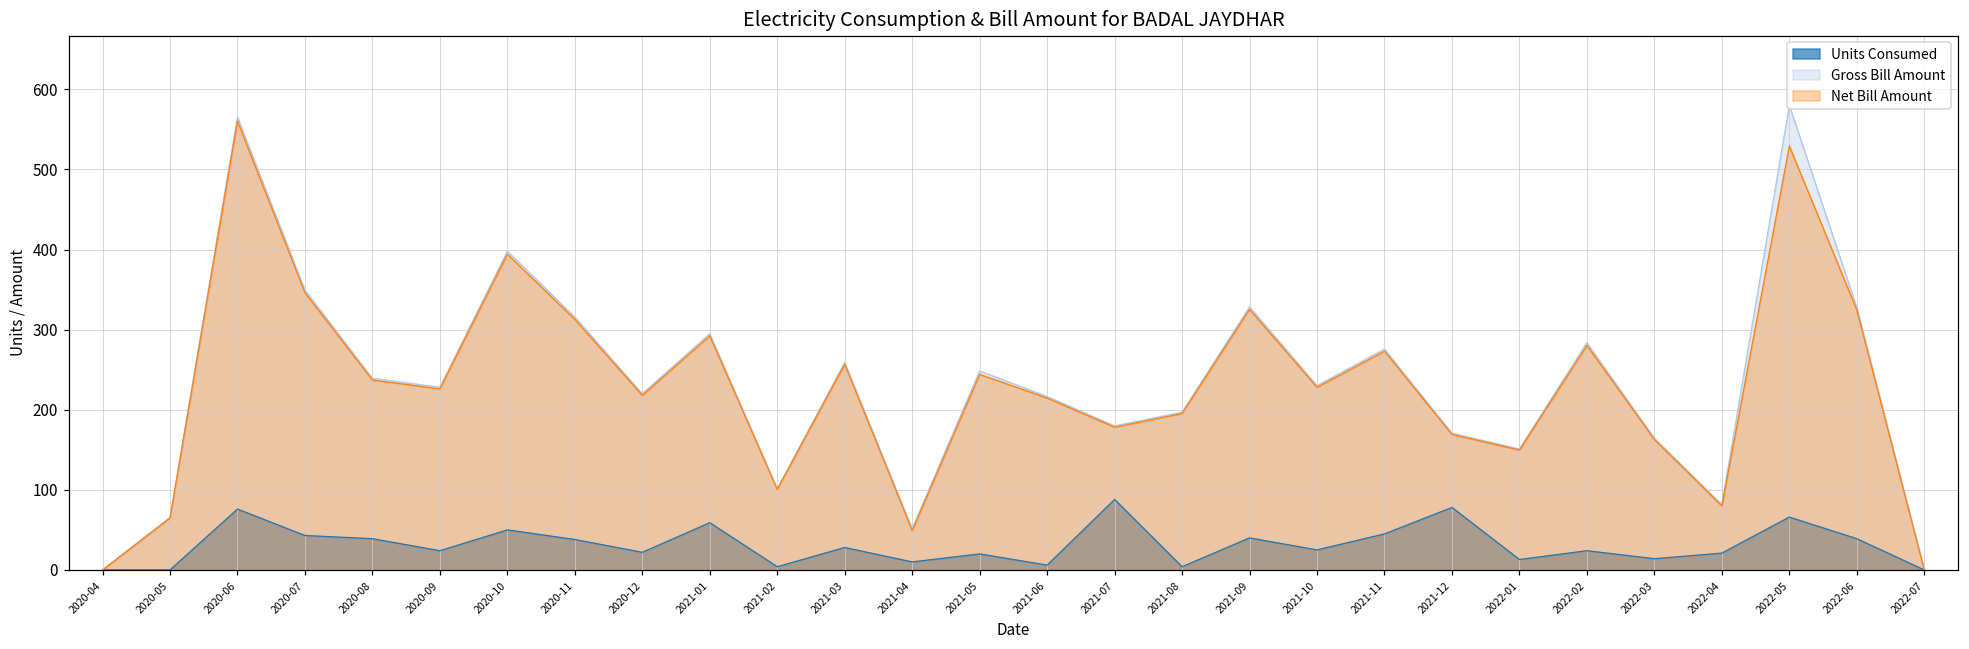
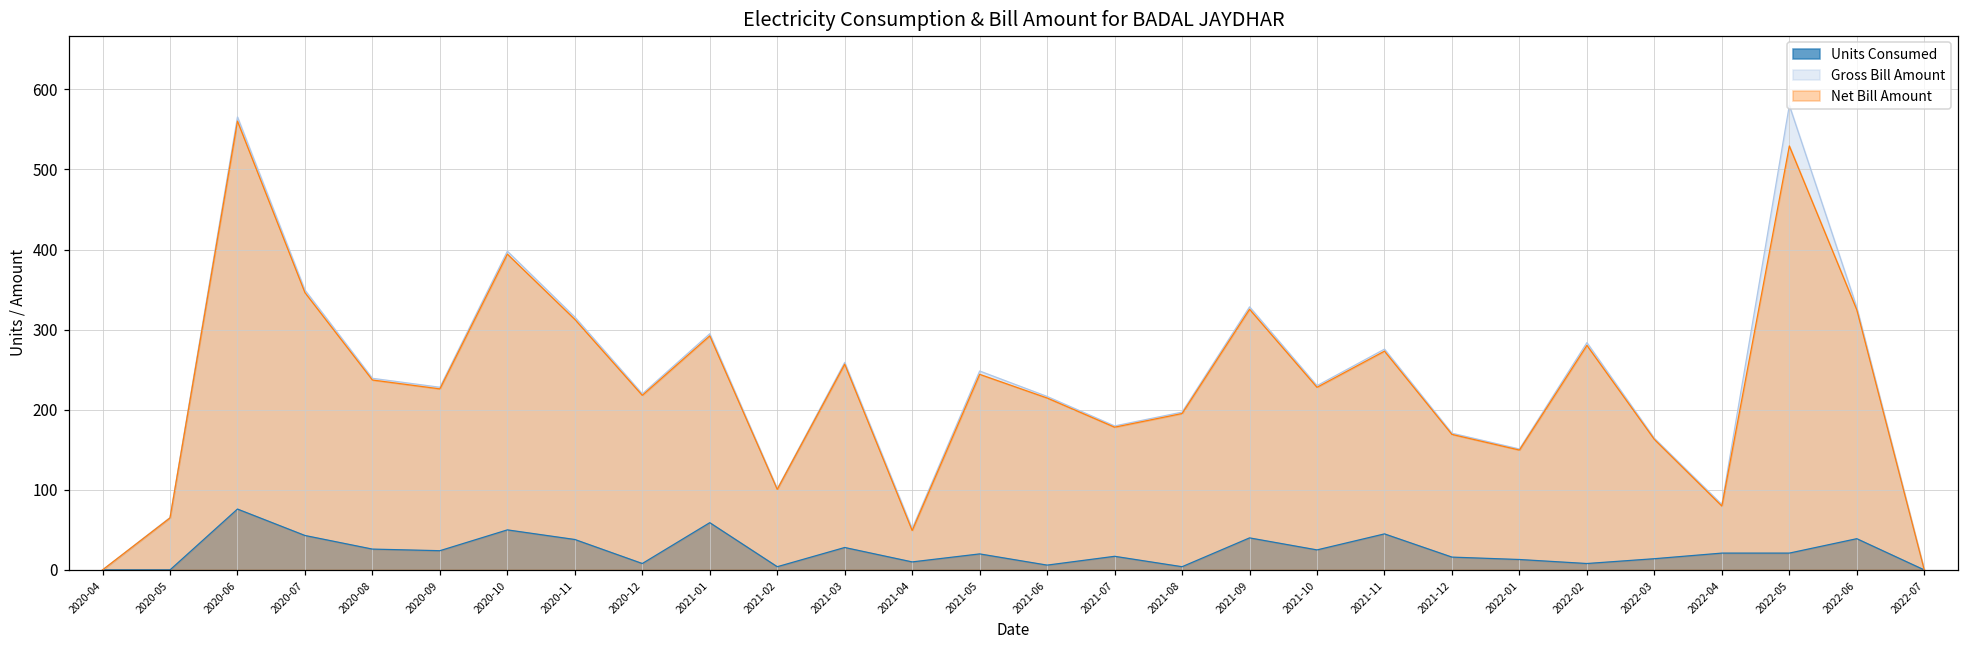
  {
    "Units Consumed": {
      "2020-05": 0,
      "2020-06": 80,
      "2020-07": 40,
-     "2020-08": 40,
+     "2020-08": 30,
      "2020-09": 20,
      "2020-10": 50,
      "2020-11": 40,
-     "2020-12": 20,
+     "2020-12": 10,
      "2021-01": 60,
      "2021-02": 0,
      "2021-03": 30,
      "2021-04": 10,
      "2021-05": 20,
      "2021-06": 10,
-     "2021-07": 90,
+     "2021-07": 20,
      "2021-08": 0,
      "2021-09": 40,
      "2021-10": 30,
      "2021-11": 50,
-     "2021-12": 80,
+     "2021-12": 20,
      "2022-01": 10,
-     "2022-02": 20,
+     "2022-02": 10,
      "2022-03": 10,
      "2022-04": 20,
-     "2022-05": 70,
+     "2022-05": 20,
      "2022-06": 40
    },
    "Gross Bill Amount": {
      "2020-06": 570,
      "2020-10": 400,
      "2021-05": 250
    },
    "Net Bill Amount": {
      "2020-06": 560,
      "2020-10": 390,
      "2021-05": 240,
      "2022-05": 530
    }
  }
